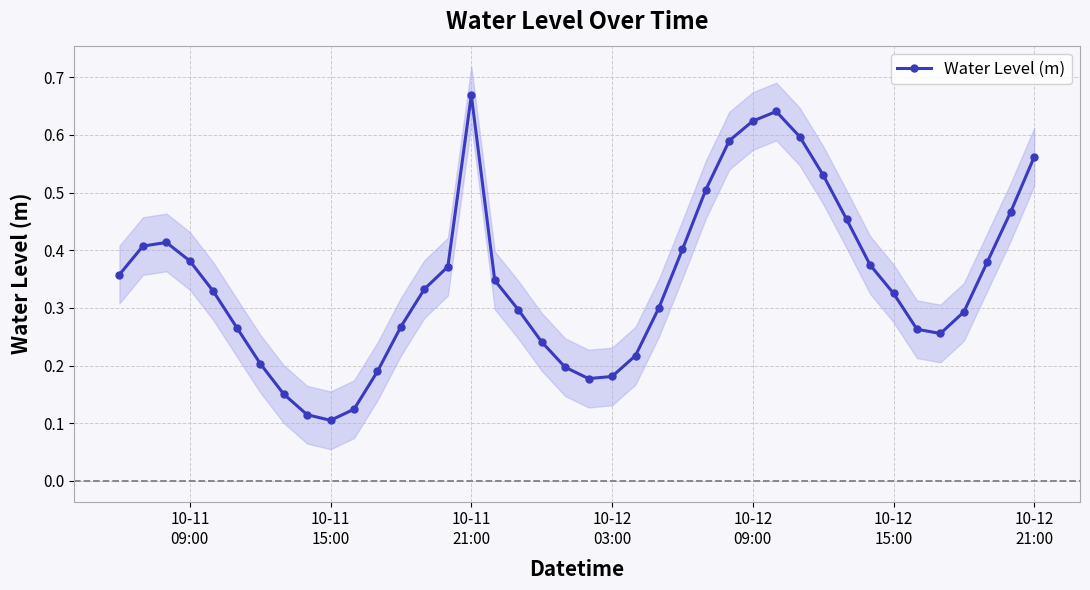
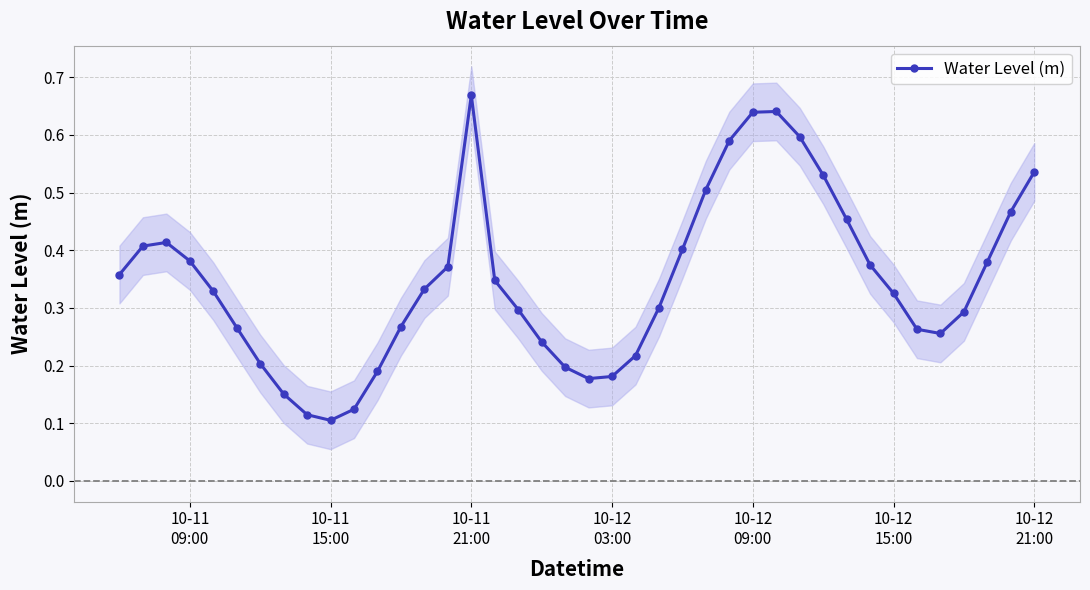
  {
    "Water Level (m)": {
      "10-11 09:00": 0.38,
      "10-11 15:00": 0.10,
      "10-11 21:00": 0.67,
      "10-12 03:00": 0.18,
-     "10-12 09:00": 0.62,
+     "10-12 09:00": 0.64,
      "10-12 15:00": 0.33,
-     "10-12 21:00": 0.56
+     "10-12 21:00": 0.54
    }
  }
